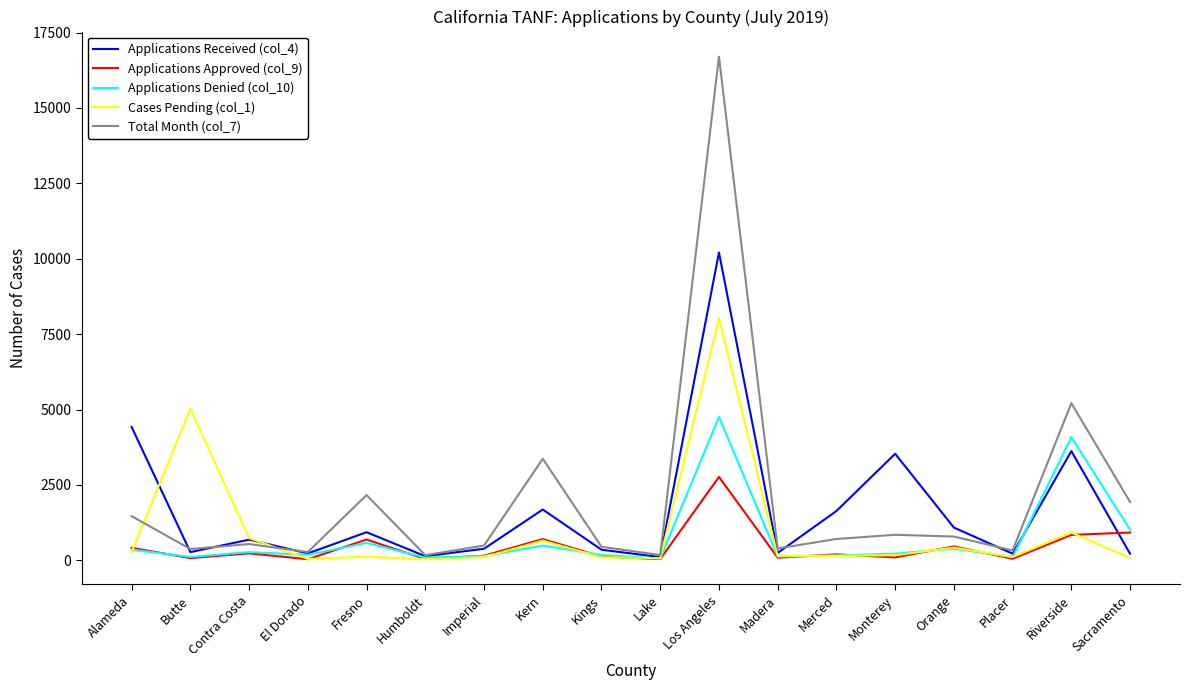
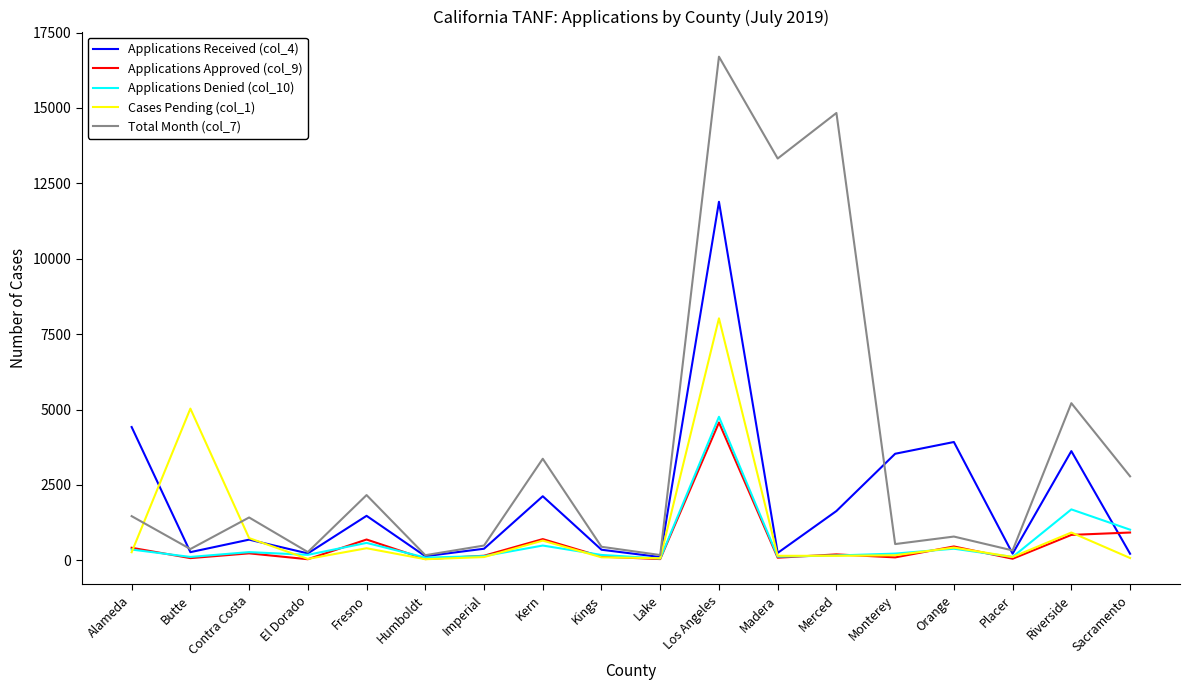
  {
    "Applications Received (col_4)": {
      "Alameda": 4400,
      "Butte": 300,
-     "Fresno": 900,
+     "Fresno": 1500,
      "Imperial": 400,
-     "Kern": 1700,
+     "Kern": 2100,
      "Kings": 300,
-     "Los Angeles": 10200,
+     "Los Angeles": 11900,
      "Madera": 200,
      "Merced": 1600,
      "Monterey": 3500,
-     "Orange": 1100,
+     "Orange": 3900,
      "Placer": 200,
      "Riverside": 3600,
      "Sacramento": 200
    },
    "Applications Approved (col_9)": {
      "Fresno": 700,
-     "Los Angeles": 2800,
+     "Los Angeles": 4600,
      "Sacramento": 900
    },
    "Applications Denied (col_10)": {
      "Fresno": 600,
      "Kern": 500,
      "Los Angeles": 4800,
-     "Riverside": 4100,
+     "Riverside": 1700,
      "Sacramento": 1000
    },
    "Cases Pending (col_1)": {
      "Alameda": 300,
      "Butte": 5000,
-     "Fresno": 100,
+     "Fresno": 400,
      "Los Angeles": 8000,
      "Sacramento": 100
    },
    "Total Month (col_7)": {
      "Alameda": 1500,
      "Butte": 400,
-     "Contra Costa": 500,
+     "Contra Costa": 1400,
      "Fresno": 2200,
      "Imperial": 500,
      "Kern": 3400,
      "Kings": 400,
      "Los Angeles": 16700,
-     "Madera": 400,
-     "Merced": 700,
-     "Monterey": 800,
+     "Madera": 13300,
+     "Merced": 14800,
+     "Monterey": 500,
      "Orange": 800,
      "Placer": 300,
      "Riverside": 5200,
-     "Sacramento": 1900
+     "Sacramento": 2800
    }
  }
